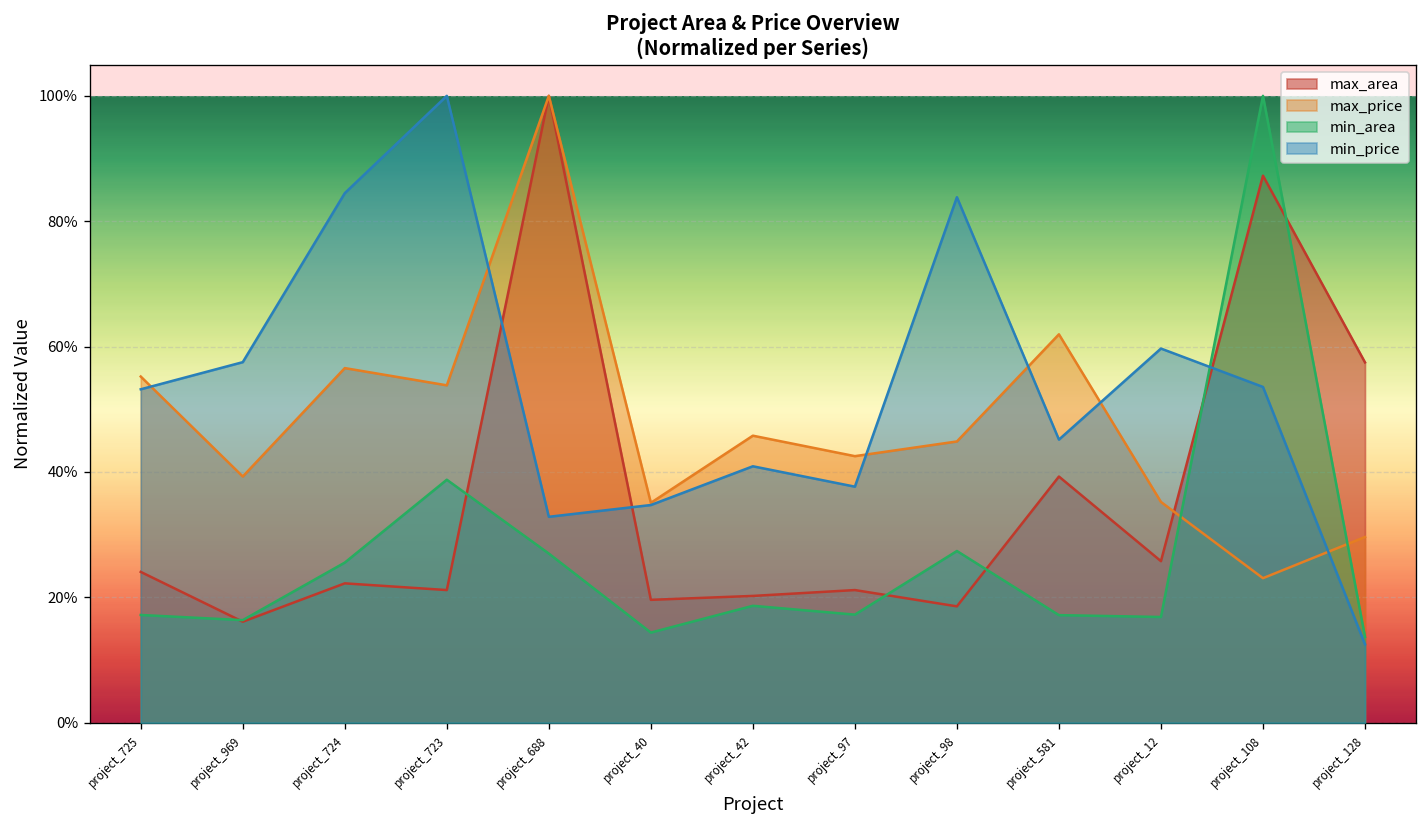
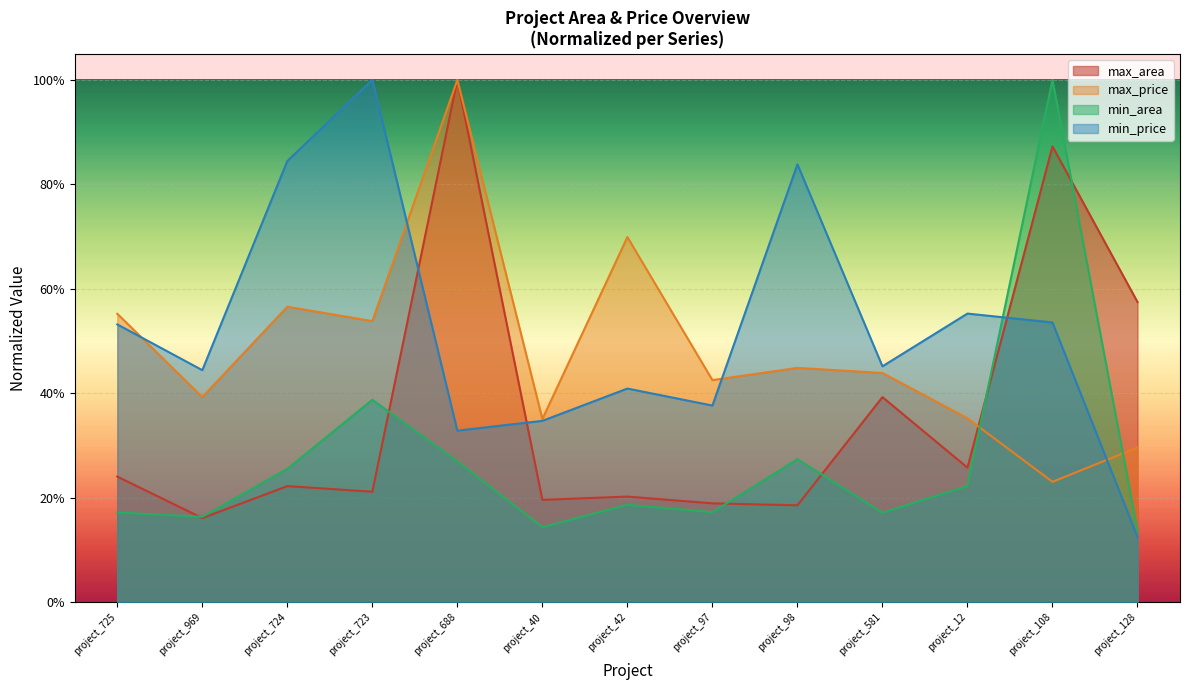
  {
    "max_area": {
      "project_725": "24%",
      "project_724": "22%",
      "project_723": "21%",
      "project_40": "20%",
      "project_42": "20%",
-     "project_97": "21%",
+     "project_97": "19%",
      "project_98": "19%",
      "project_581": "39%",
      "project_12": "26%",
      "project_108": "87%",
      "project_128": "57%"
    },
    "max_price": {
      "project_725": "55%",
      "project_969": "39%",
      "project_724": "57%",
      "project_723": "54%",
-     "project_42": "46%",
+     "project_42": "70%",
      "project_97": "43%",
      "project_98": "45%",
-     "project_581": "62%",
+     "project_581": "44%",
      "project_12": "35%",
      "project_108": "23%",
      "project_128": "30%"
    },
    "min_area": {
      "project_725": "17%",
      "project_724": "26%",
      "project_723": "39%",
      "project_688": "27%",
      "project_40": "14%",
      "project_42": "19%",
      "project_97": "17%",
      "project_98": "27%",
      "project_581": "17%",
-     "project_12": "17%",
+     "project_12": "22%",
      "project_108": "100%",
      "project_128": "14%"
    },
    "min_price": {
      "project_725": "53%",
-     "project_969": "58%",
+     "project_969": "44%",
      "project_724": "84%",
      "project_723": "100%",
      "project_688": "33%",
      "project_42": "41%",
      "project_97": "38%",
      "project_98": "84%",
      "project_581": "45%",
-     "project_12": "60%",
+     "project_12": "55%",
      "project_108": "54%",
      "project_128": "13%"
    }
  }
